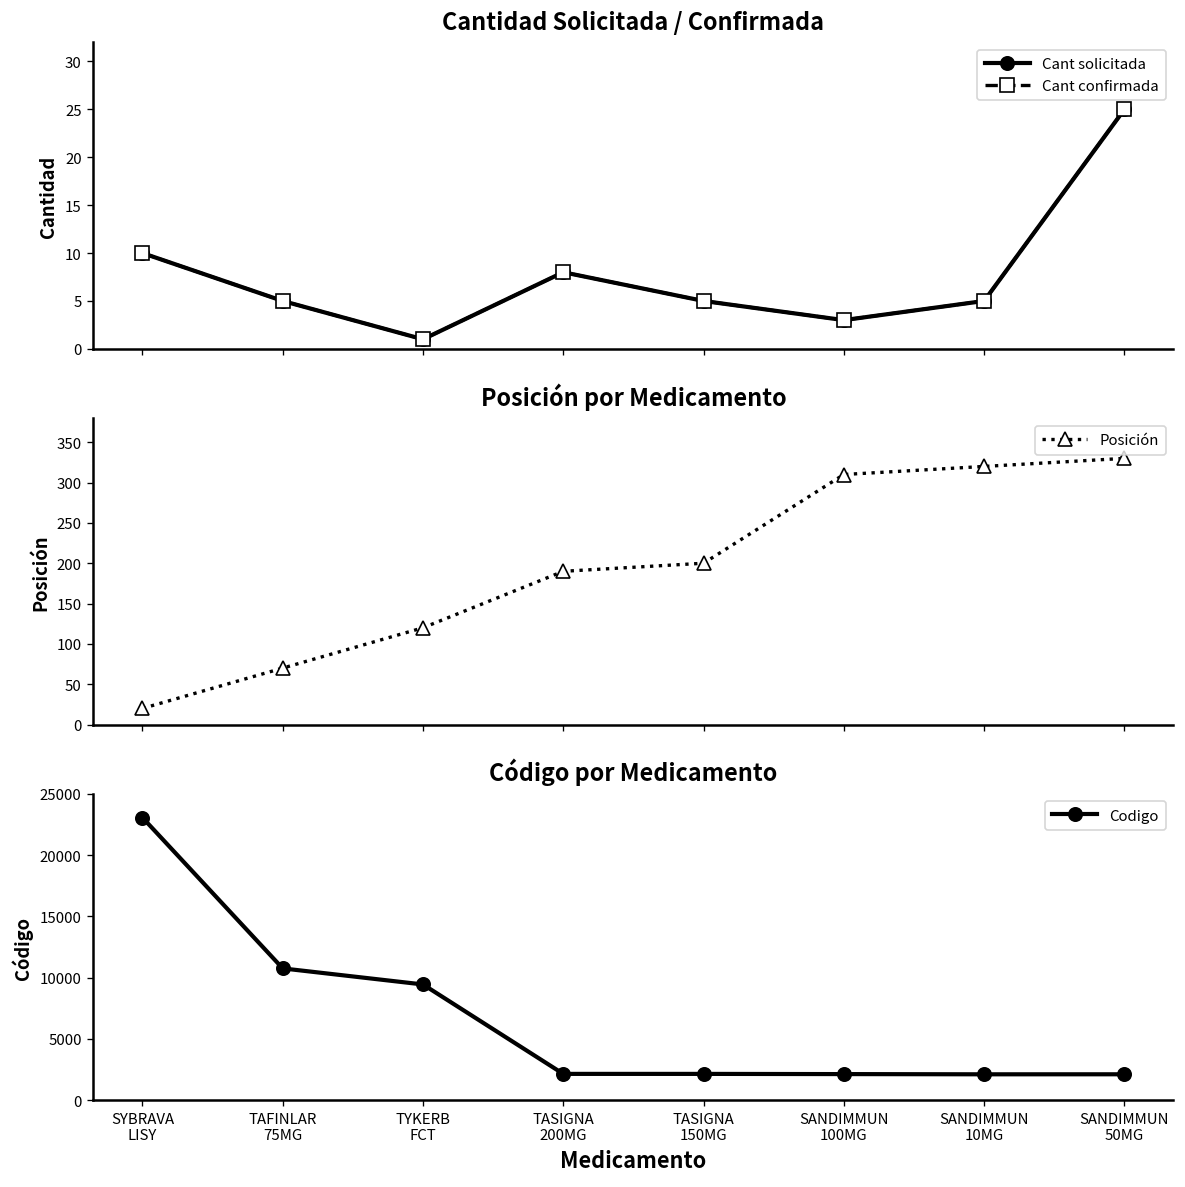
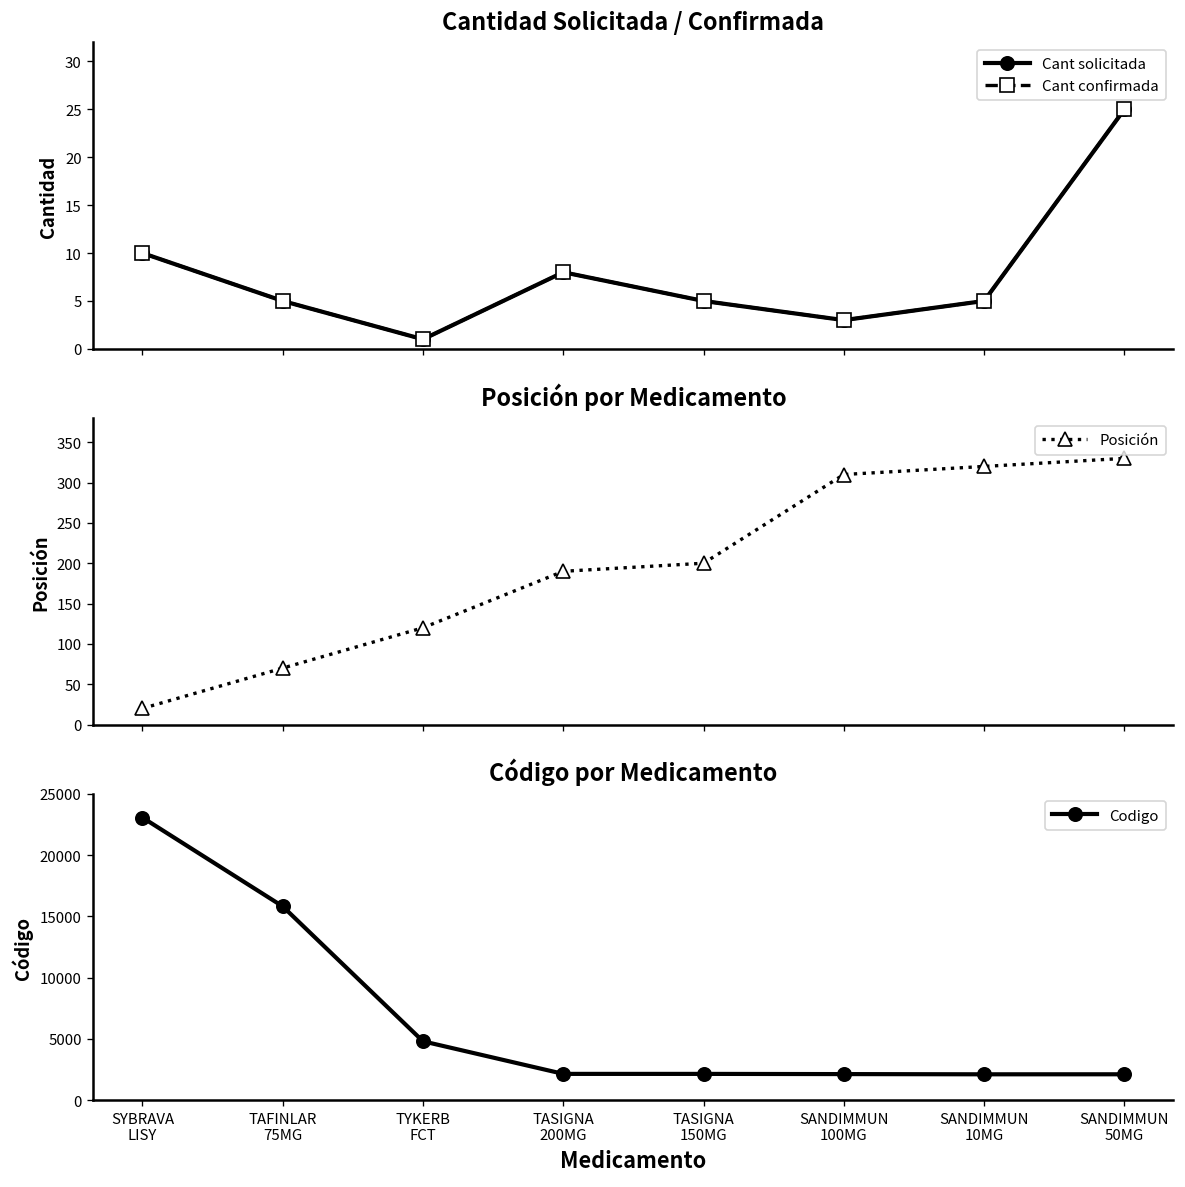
  {
    "Código por Medicamento": {
      "SYBRAVA LISY": 23100,
-     "TAFINLAR 75MG": 10800,
-     "TYKERB FCT": 9400,
+     "TAFINLAR 75MG": 15800,
+     "TYKERB FCT": 4800,
      "TASIGNA 200MG": 2200,
      "TASIGNA 150MG": 2200,
      "SANDIMMUN 100MG": 2100,
      "SANDIMMUN 10MG": 2100,
      "SANDIMMUN 50MG": 2100
    }
  }
